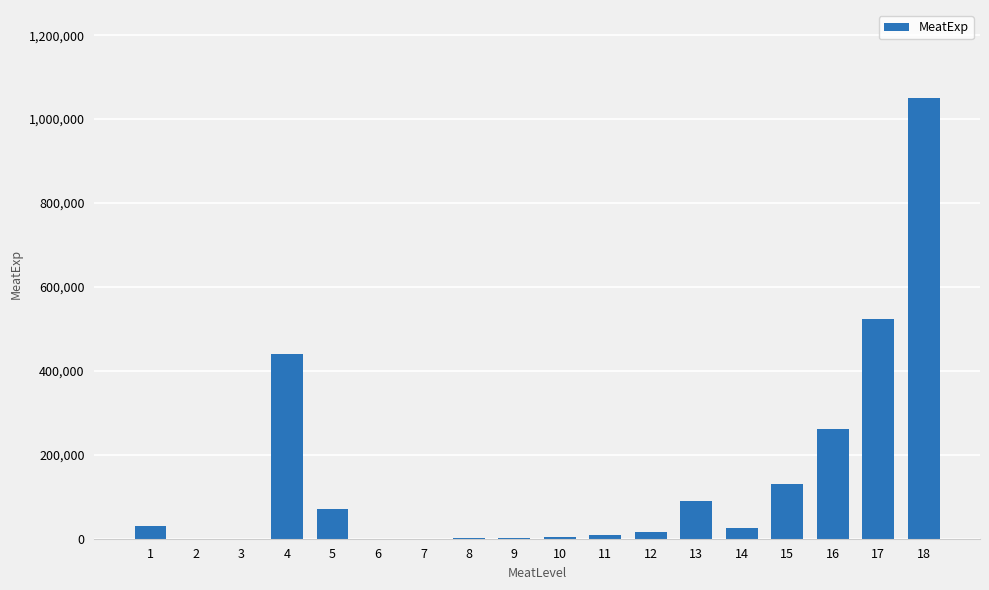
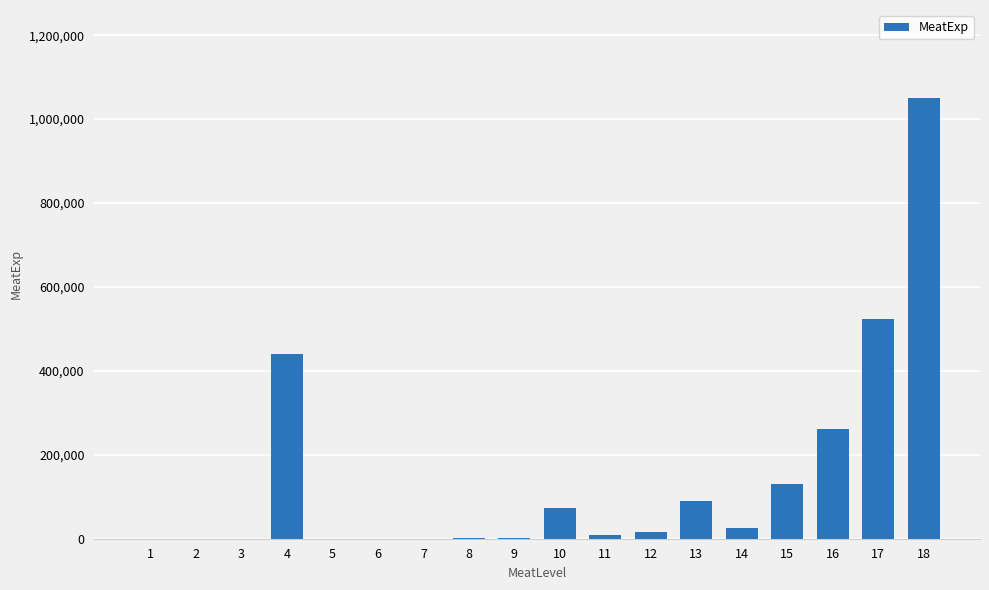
  {
-   "1": "30,000",
+   "1": "0",
    "4": "440,000",
-   "5": "70,000",
-   "10": "0",
+   "5": "0",
+   "10": "70,000",
    "11": "10,000",
    "12": "20,000",
    "13": "90,000",
    "14": "20,000",
    "15": "130,000",
    "16": "260,000",
    "17": "520,000",
    "18": "1,050,000"
  }
